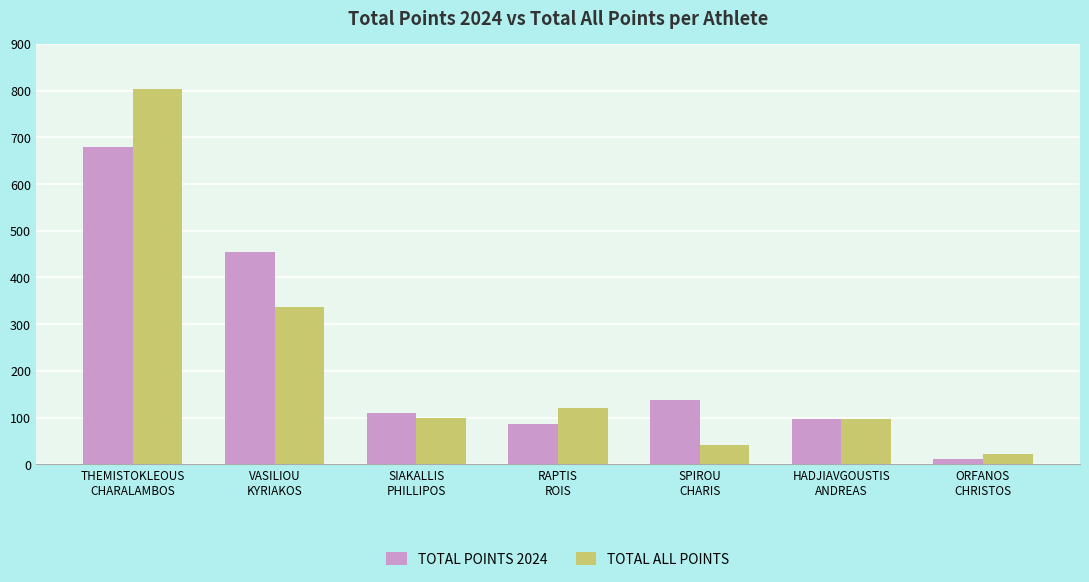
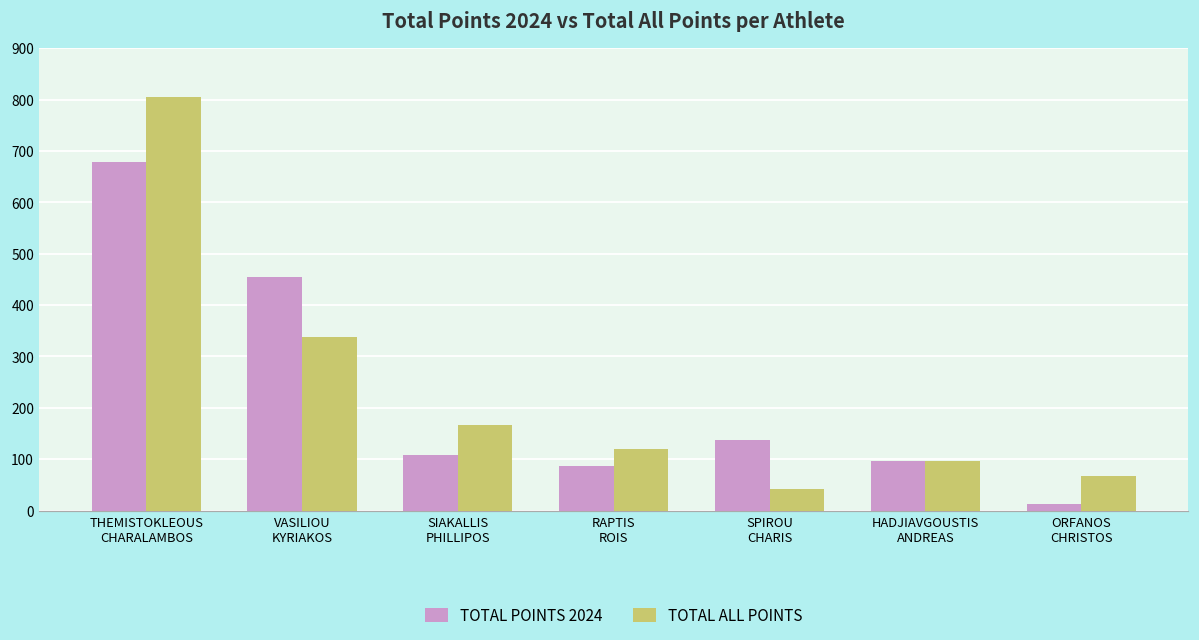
  {
    "TOTAL POINTS 2024": {
      "THEMISTOKLEOUS CHARALAMBOS": 680,
      "VASILIOU KYRIAKOS": 450,
      "SIAKALLIS PHILLIPOS": 110,
      "RAPTIS ROIS": 90,
      "SPIROU CHARIS": 140,
      "HADJIAVGOUSTIS ANDREAS": 100,
      "ORFANOS CHRISTOS": 10
    },
    "TOTAL ALL POINTS": {
      "THEMISTOKLEOUS CHARALAMBOS": 800,
      "VASILIOU KYRIAKOS": 340,
-     "SIAKALLIS PHILLIPOS": 100,
+     "SIAKALLIS PHILLIPOS": 170,
      "RAPTIS ROIS": 120,
      "SPIROU CHARIS": 40,
      "HADJIAVGOUSTIS ANDREAS": 100,
-     "ORFANOS CHRISTOS": 20
+     "ORFANOS CHRISTOS": 70
    }
  }
